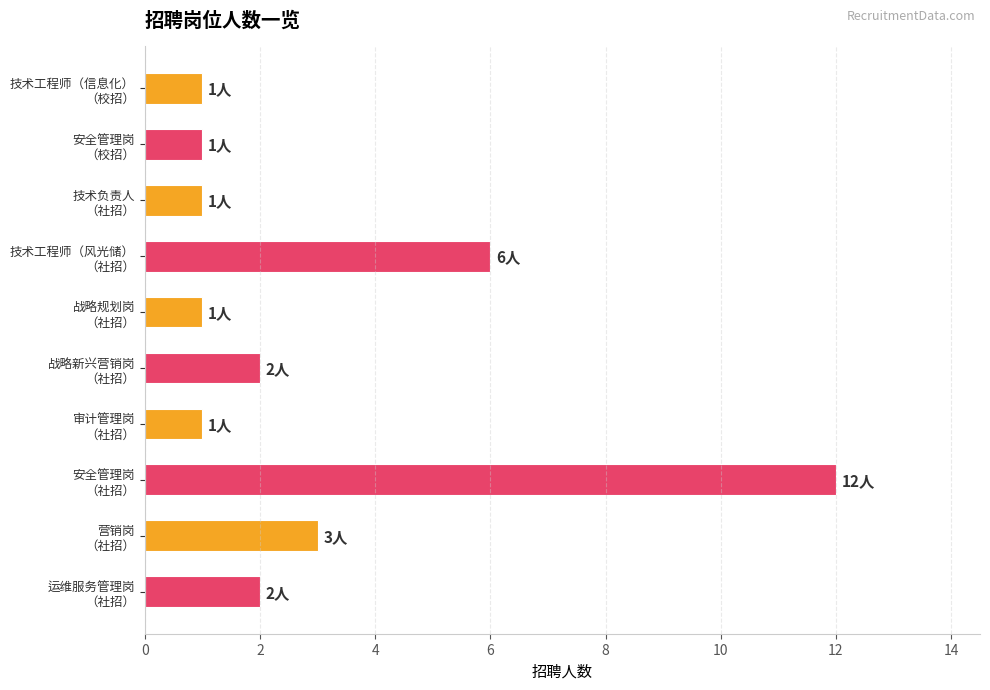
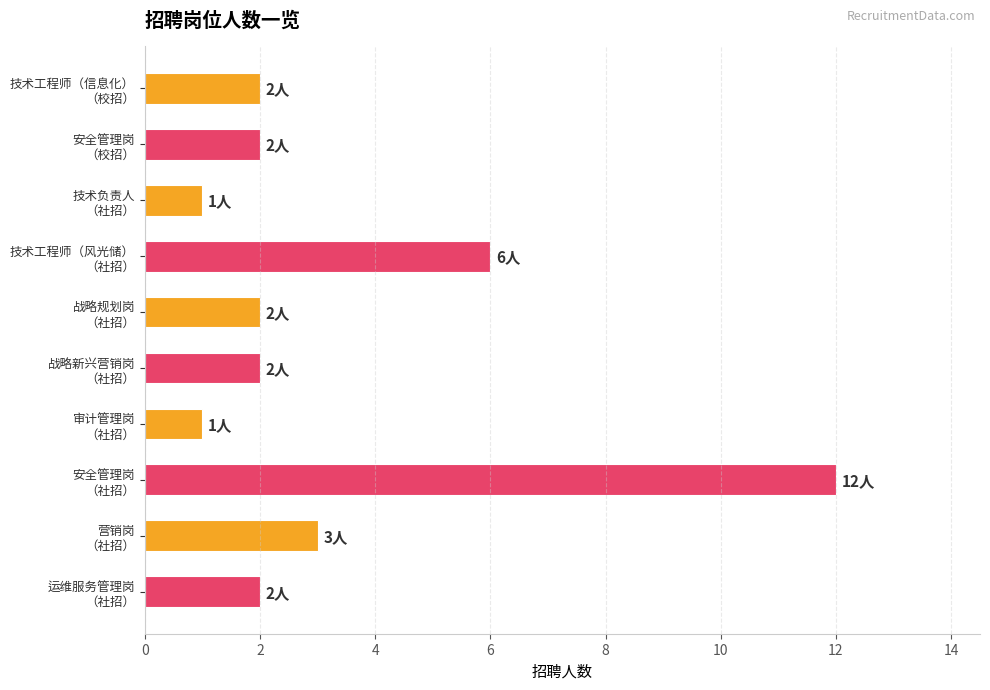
  {
-   "技术工程师（信息化） （校招）": "1人",
-   "安全管理岗 （校招）": "1人",
+   "技术工程师（信息化） （校招）": "2人",
+   "安全管理岗 （校招）": "2人",
    "技术负责人 （社招）": "1人",
    "技术工程师（风光储） （社招）": "6人",
-   "战略规划岗 （社招）": "1人",
+   "战略规划岗 （社招）": "2人",
    "战略新兴营销岗 （社招）": "2人",
    "审计管理岗 （社招）": "1人",
    "安全管理岗 （社招）": "12人",
    "营销岗 （社招）": "3人",
    "运维服务管理岗 （社招）": "2人"
  }
